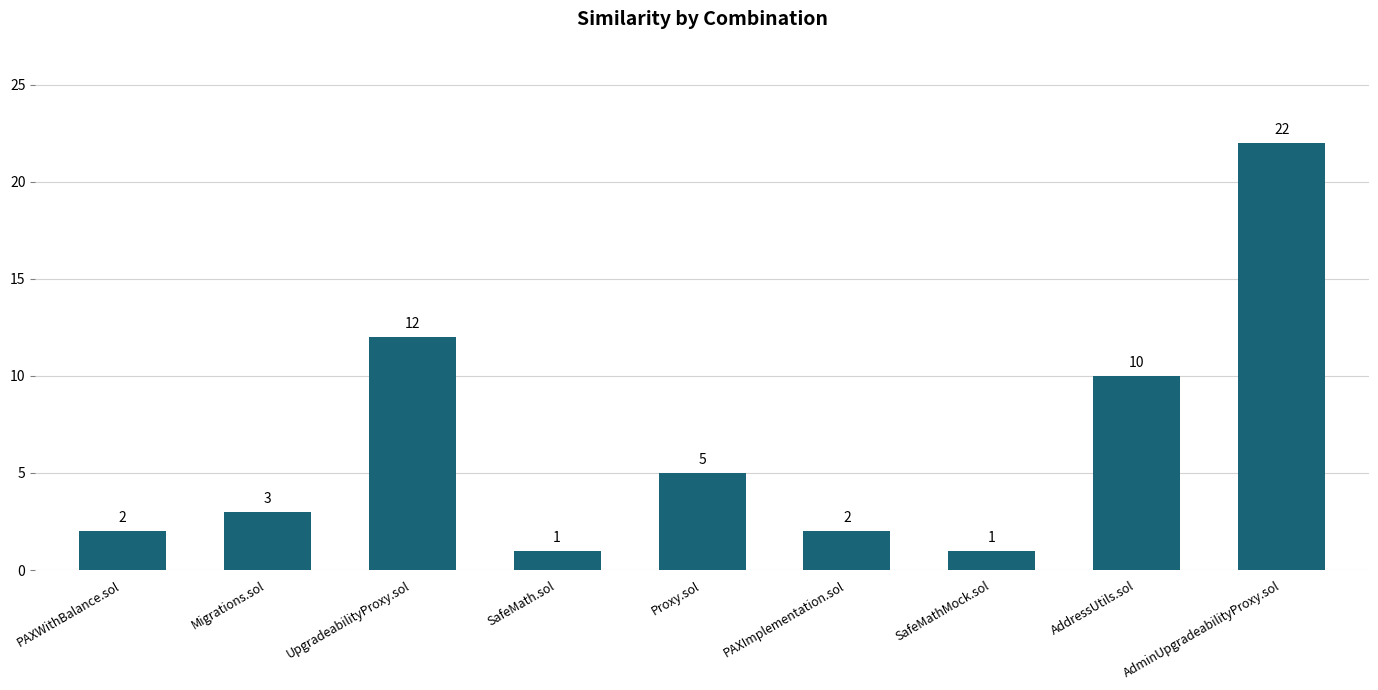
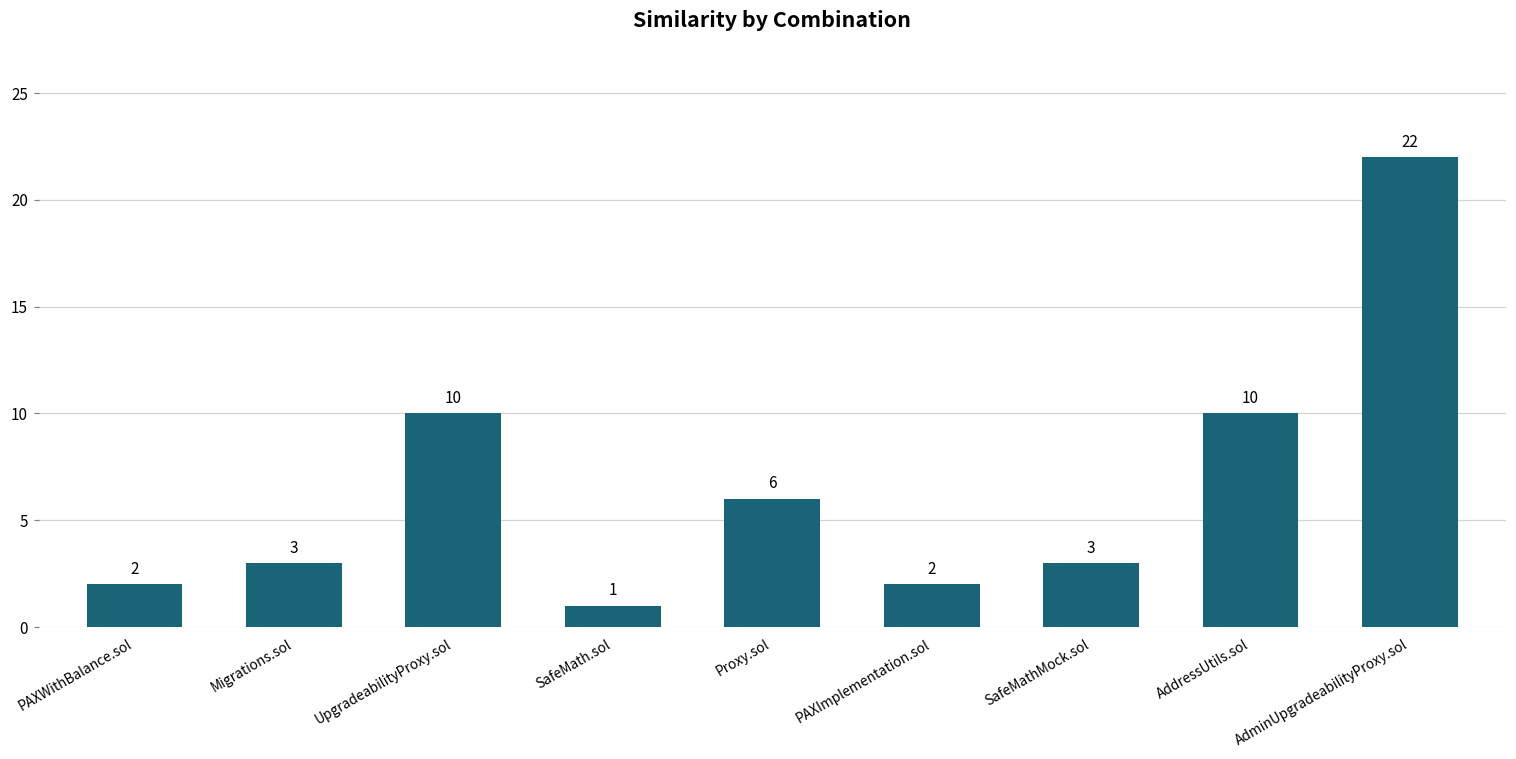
  {
    "PAXWithBalance.sol": 2,
    "Migrations.sol": 3,
-   "UpgradeabilityProxy.sol": 12,
+   "UpgradeabilityProxy.sol": 10,
    "SafeMath.sol": 1,
-   "Proxy.sol": 5,
+   "Proxy.sol": 6,
    "PAXImplementation.sol": 2,
-   "SafeMathMock.sol": 1,
+   "SafeMathMock.sol": 3,
    "AddressUtils.sol": 10,
    "AdminUpgradeabilityProxy.sol": 22
  }
